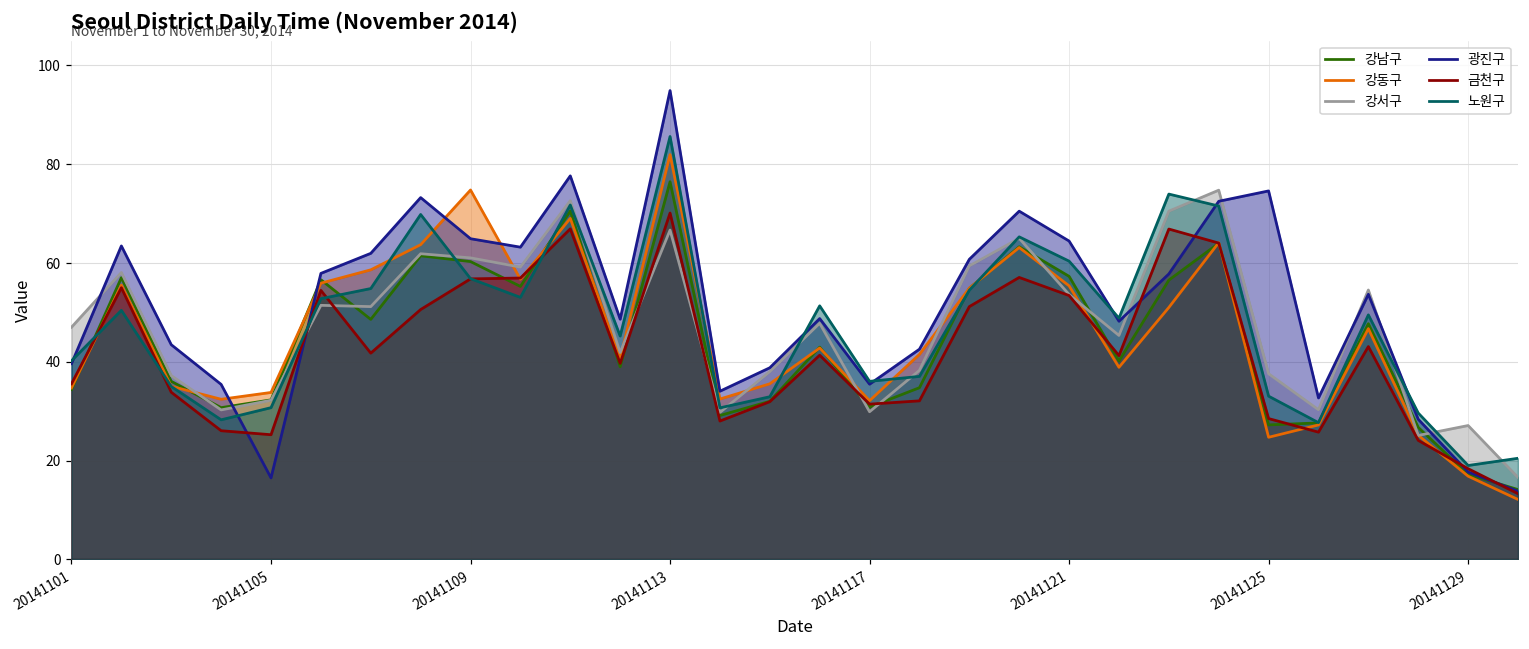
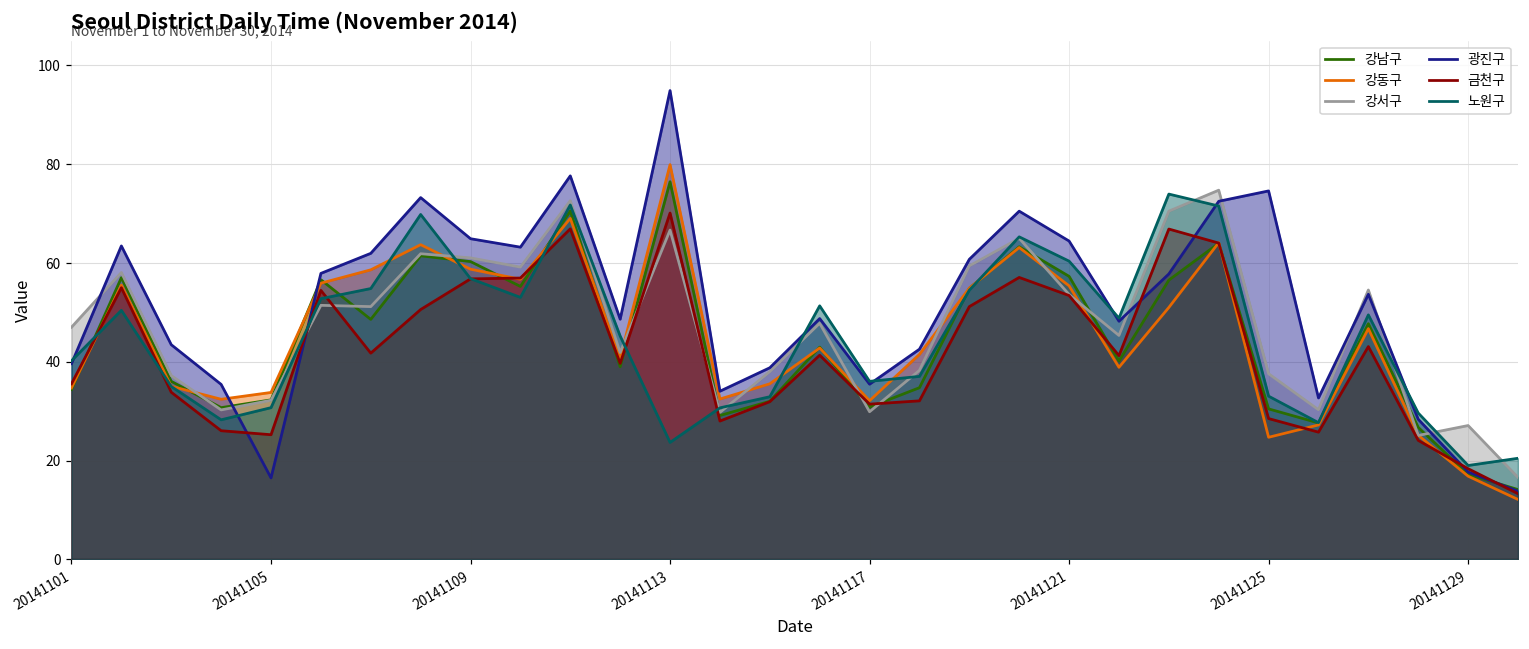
  {
    "강남구": {
      "20141109": 60,
      "20141113": 76,
      "20141117": 31,
      "20141121": 57,
-     "20141125": 27
+     "20141125": 30
    },
    "강동구": {
      "20141105": 34,
-     "20141109": 75,
-     "20141113": 82,
+     "20141109": 59,
+     "20141113": 80,
      "20141117": 32,
      "20141121": 55,
      "20141125": 25
    },
    "강서구": {
      "20141101": 47,
      "20141109": 61,
      "20141113": 67,
      "20141117": 30,
      "20141125": 38,
      "20141129": 27
    },
    "광진구": {
      "20141101": 40,
      "20141105": 16,
      "20141109": 65,
      "20141113": 95,
      "20141117": 35,
      "20141121": 64,
      "20141125": 75
    },
    "금천구": {
      "20141101": 36,
      "20141105": 25,
      "20141113": 70,
      "20141117": 31,
      "20141125": 29,
      "20141129": 18
    },
    "노원구": {
      "20141101": 40,
      "20141105": 31,
-     "20141113": 86,
+     "20141113": 24,
      "20141117": 36,
      "20141121": 60,
      "20141125": 33,
      "20141129": 19
    }
  }
